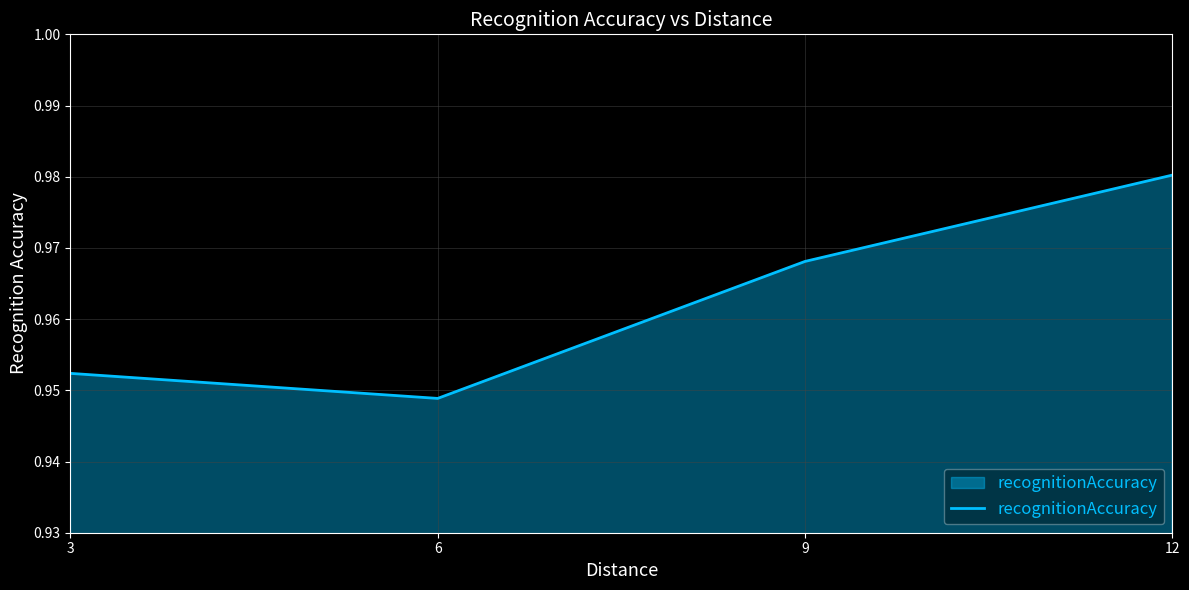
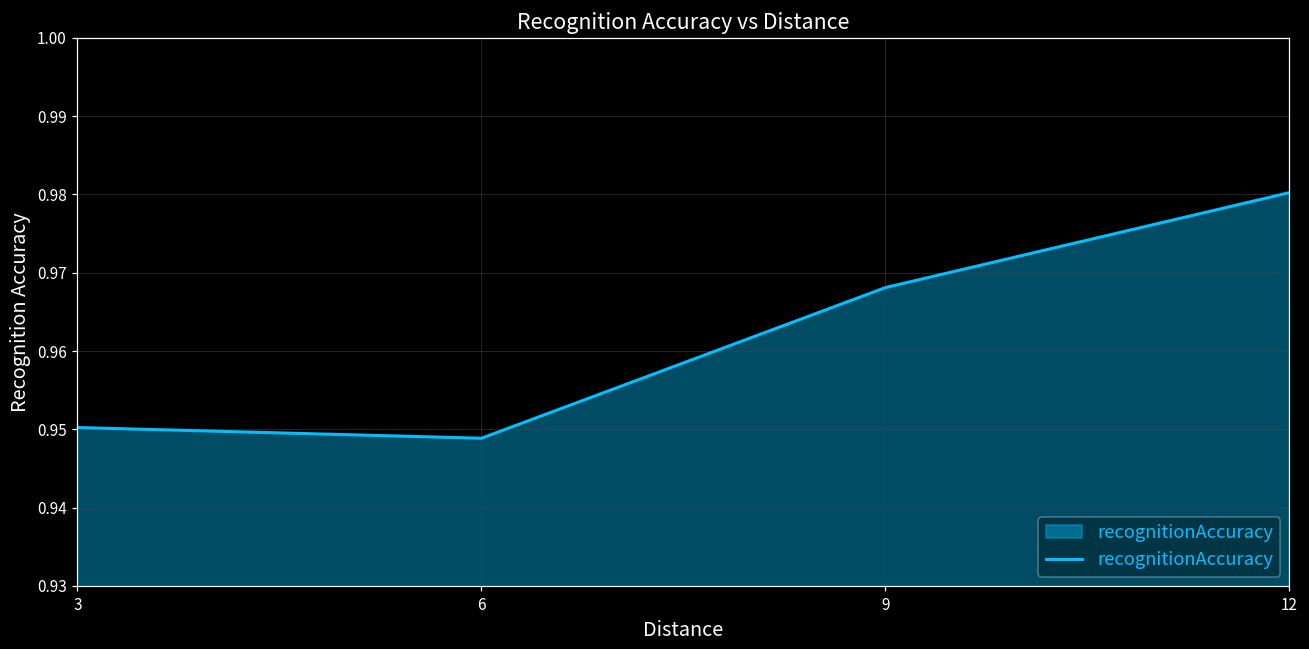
  {
-   "3": 0.952,
+   "3": 0.950,
    "6": 0.949,
    "9": 0.968,
    "12": 0.980
  }
